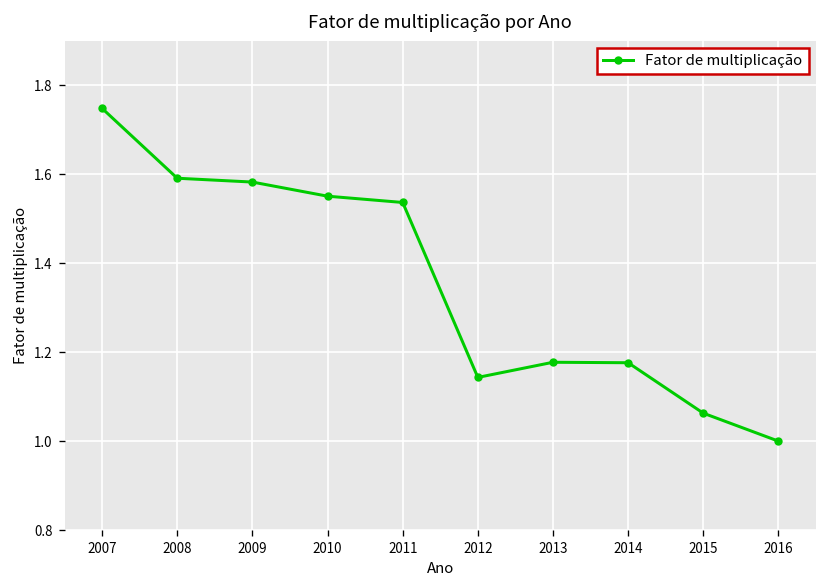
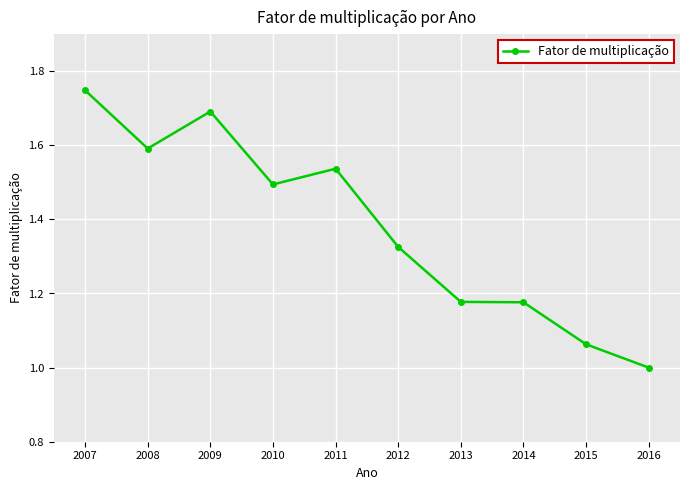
  {
    "2007": 1.75,
    "2008": 1.59,
-   "2009": 1.58,
-   "2010": 1.55,
+   "2009": 1.69,
+   "2010": 1.49,
    "2011": 1.54,
-   "2012": 1.14,
+   "2012": 1.33,
    "2013": 1.18,
    "2014": 1.18,
    "2015": 1.06,
    "2016": 1.00
  }
